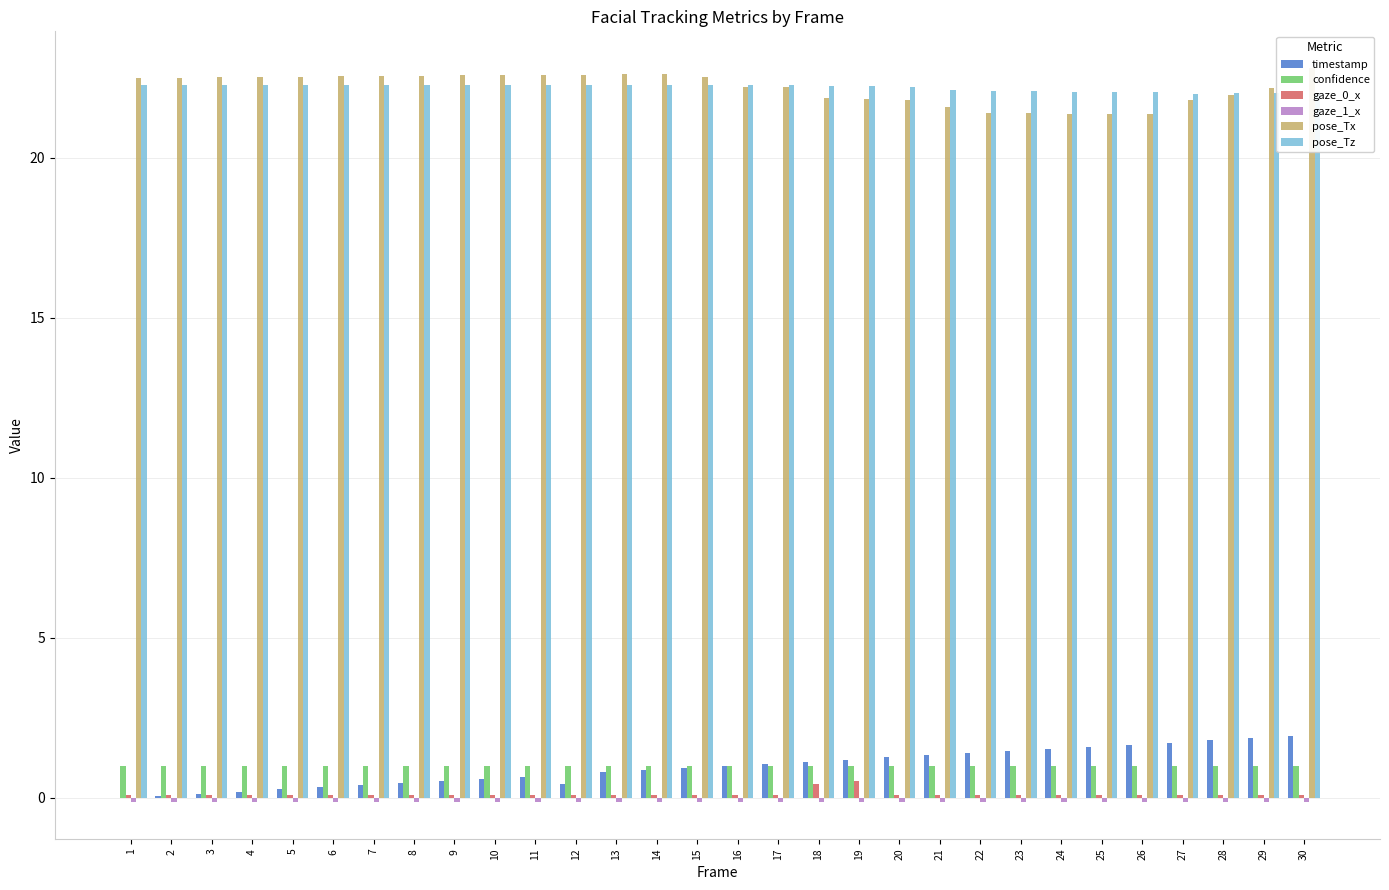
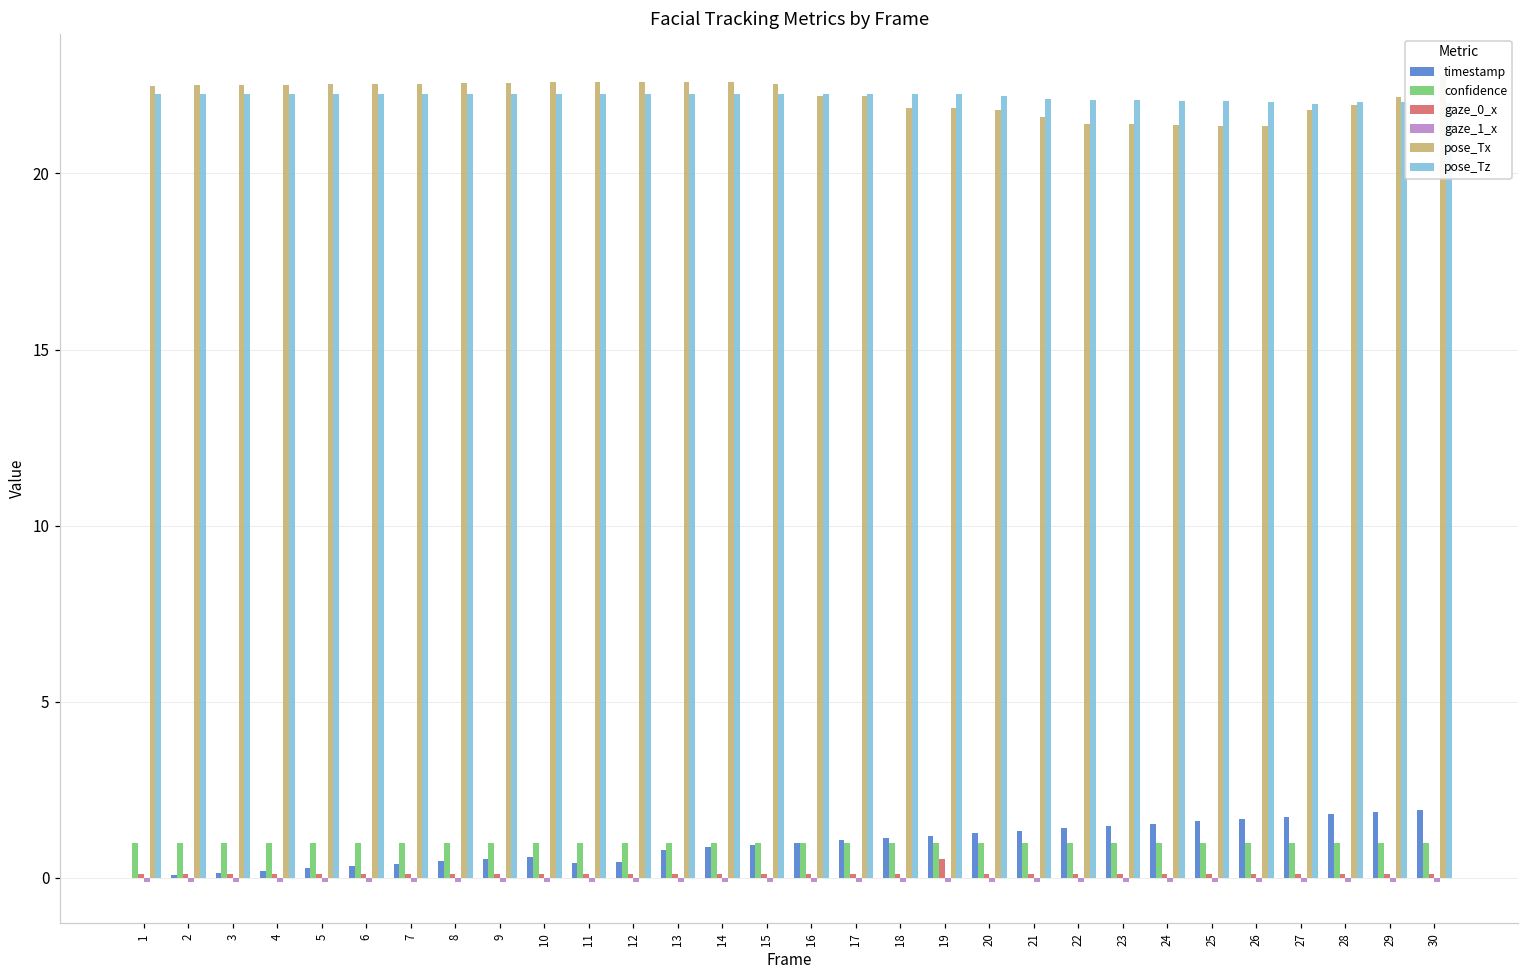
  {
    "timestamp": {
      "1": 0.0,
      "3": 0.1,
      "4": 0.2,
      "5": 0.3,
      "6": 0.3,
      "7": 0.4,
      "8": 0.5,
      "9": 0.5,
      "10": 0.6,
-     "11": 0.7,
+     "11": 0.4,
      "12": 0.4,
      "13": 0.8,
      "14": 0.9,
      "15": 0.9,
      "16": 1.0,
      "17": 1.1,
      "18": 1.1,
      "19": 1.2,
      "20": 1.3,
      "21": 1.3,
      "22": 1.4,
      "23": 1.5,
      "24": 1.5,
      "25": 1.6,
      "26": 1.7,
      "27": 1.7,
      "28": 1.8,
      "29": 1.9,
      "30": 1.9
    },
    "confidence": {
      "1": 1.0,
      "2": 1.0,
      "3": 1.0,
      "4": 1.0,
      "5": 1.0,
      "6": 1.0,
      "7": 1.0,
      "8": 1.0,
      "9": 1.0,
      "10": 1.0,
      "11": 1.0,
      "12": 1.0,
      "13": 1.0,
      "14": 1.0,
      "15": 1.0,
      "16": 1.0,
      "17": 1.0,
      "18": 1.0,
      "19": 1.0,
      "20": 1.0,
      "21": 1.0,
      "22": 1.0,
      "23": 1.0,
      "24": 1.0,
      "25": 1.0,
      "26": 1.0,
      "27": 1.0,
      "28": 1.0,
      "29": 1.0,
      "30": 1.0
    },
    "gaze_0_x": {
      "1": 0.1,
      "2": 0.1,
      "3": 0.1,
      "4": 0.1,
      "5": 0.1,
      "6": 0.1,
      "7": 0.1,
      "8": 0.1,
      "9": 0.1,
      "10": 0.1,
      "11": 0.1,
      "12": 0.1,
      "13": 0.1,
      "14": 0.1,
      "15": 0.1,
      "16": 0.1,
      "17": 0.1,
-     "18": 0.4,
+     "18": 0.1,
      "19": 0.5,
      "20": 0.1,
      "21": 0.1,
      "22": 0.1,
      "23": 0.1,
      "24": 0.1,
      "25": 0.1,
      "26": 0.1,
      "27": 0.1,
      "28": 0.1,
      "29": 0.1,
      "30": 0.1
    },
    "gaze_1_x": {
      "1": -0.1,
      "2": -0.1,
      "3": -0.1,
      "4": -0.1,
      "5": -0.1,
      "6": -0.1,
      "7": -0.1,
      "8": -0.1,
      "9": -0.1,
      "10": -0.1,
      "11": -0.1,
      "12": -0.1,
      "13": -0.1,
      "14": -0.1,
      "15": -0.1,
      "16": -0.1,
      "17": -0.1,
      "18": -0.1,
      "19": -0.1,
      "20": -0.1,
      "21": -0.1,
      "22": -0.1,
      "23": -0.1,
      "24": -0.1,
      "25": -0.1,
      "26": -0.1,
      "27": -0.1,
      "28": -0.1,
      "29": -0.1,
      "30": -0.1
    },
    "pose_Tx": {
      "1": 22.5,
      "2": 22.5,
      "3": 22.5,
      "4": 22.5,
      "5": 22.5,
      "6": 22.5,
      "7": 22.5,
      "8": 22.6,
      "9": 22.6,
      "10": 22.6,
      "11": 22.6,
      "12": 22.6,
      "13": 22.6,
      "14": 22.6,
      "15": 22.5,
      "16": 22.2,
      "17": 22.2,
      "18": 21.9,
      "19": 21.8,
      "20": 21.8,
      "21": 21.6,
      "22": 21.4,
      "23": 21.4,
      "24": 21.4,
      "25": 21.4,
      "26": 21.4,
      "27": 21.8,
      "28": 22.0,
      "29": 22.2
    },
    "pose_Tz": {
      "1": 22.3,
      "2": 22.3,
      "3": 22.3,
      "4": 22.3,
      "5": 22.3,
      "6": 22.3,
      "7": 22.3,
      "8": 22.3,
      "9": 22.3,
      "10": 22.3,
      "11": 22.3,
      "12": 22.3,
      "13": 22.3,
      "14": 22.3,
      "15": 22.3,
      "16": 22.3,
      "17": 22.3,
      "18": 22.3,
      "19": 22.2,
      "20": 22.2,
      "21": 22.1,
      "22": 22.1,
      "23": 22.1,
      "24": 22.1,
      "25": 22.1,
      "26": 22.0,
      "27": 22.0,
      "28": 22.0
    }
  }
